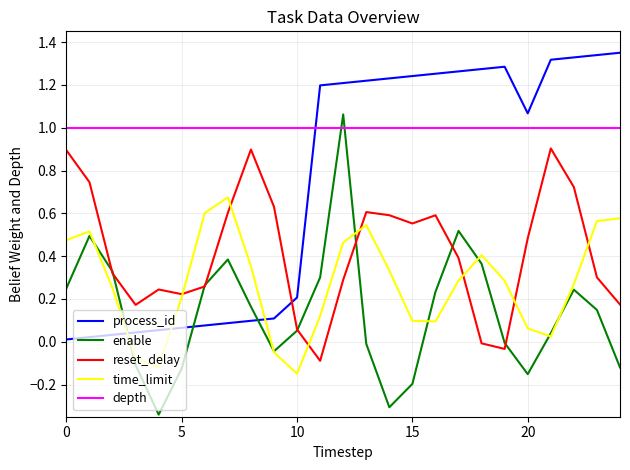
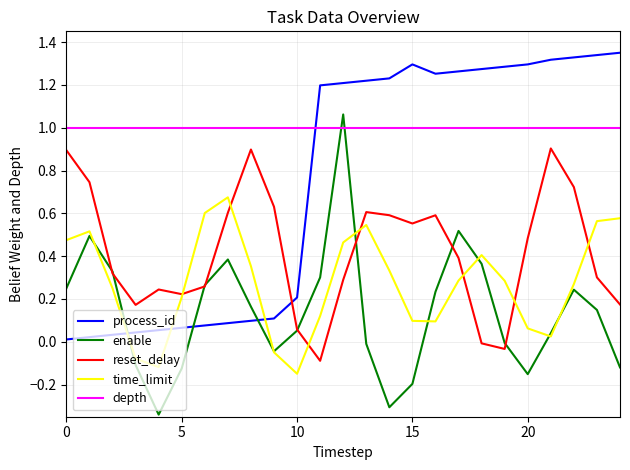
  {
    "process_id": {
      "0": 0.01,
      "10": 0.21,
-     "15": 1.24,
-     "20": 1.07
+     "15": 1.30,
+     "20": 1.30
    },
    "enable": {
      "0": 0.25,
      "15": -0.20,
      "20": -0.15
    },
    "reset_delay": {
      "0": 0.89,
      "5": 0.22,
      "15": 0.55,
      "20": 0.48
    },
    "time_limit": {
      "0": 0.47,
      "5": 0.21,
      "10": -0.15,
      "15": 0.10,
      "20": 0.06
    },
    "depth": {
      "0": 1.00,
      "5": 1.00,
      "10": 1.00,
      "15": 1.00,
      "20": 1.00
    }
  }
